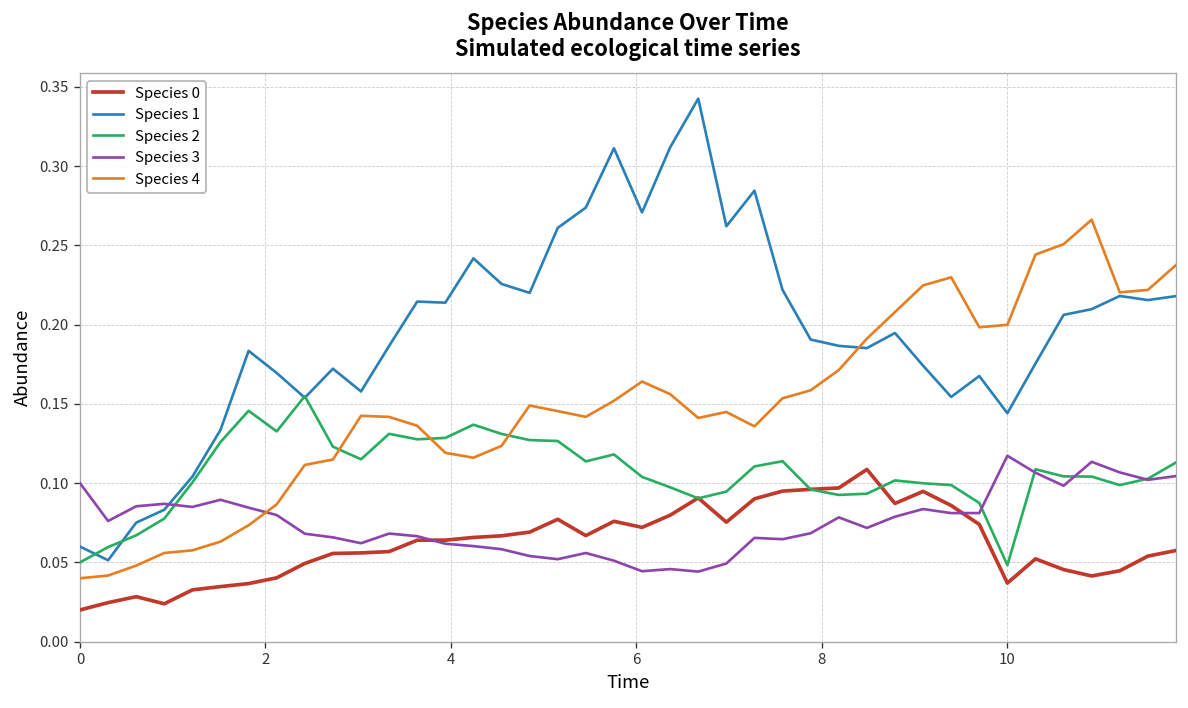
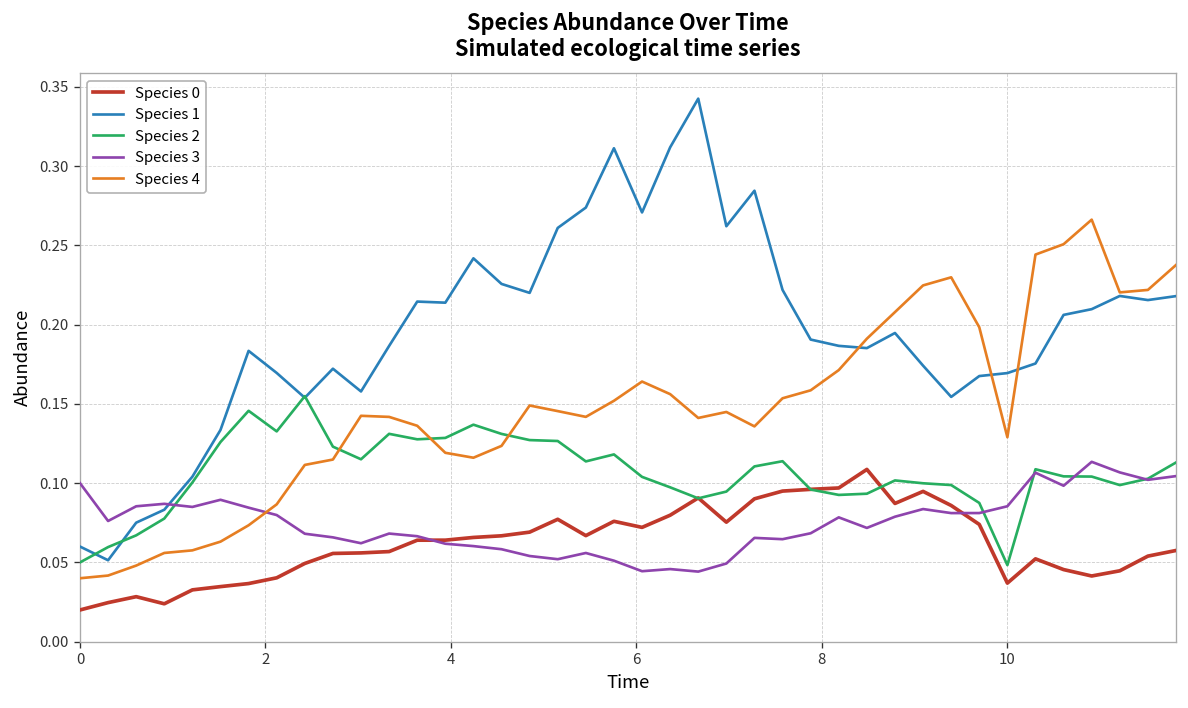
  {
    "Species 0": {
      "0": 0.020,
      "10": 0.037
    },
    "Species 1": {
      "0": 0.060,
-     "10": 0.144
+     "10": 0.169
    },
    "Species 2": {
      "0": 0.050,
      "10": 0.048
    },
    "Species 3": {
      "0": 0.100,
-     "10": 0.117
+     "10": 0.085
    },
    "Species 4": {
      "0": 0.040,
-     "10": 0.200
+     "10": 0.129
    }
  }
